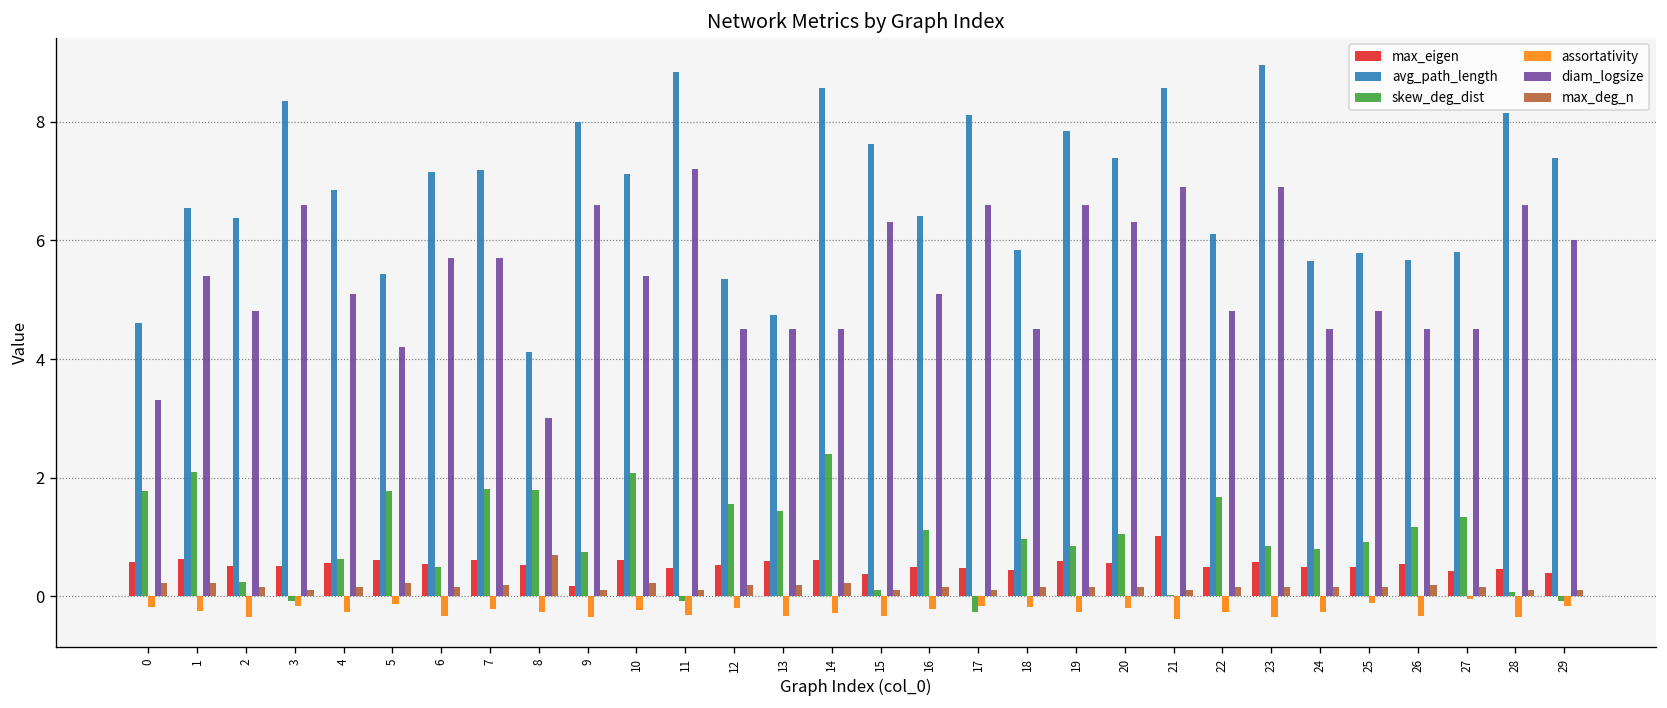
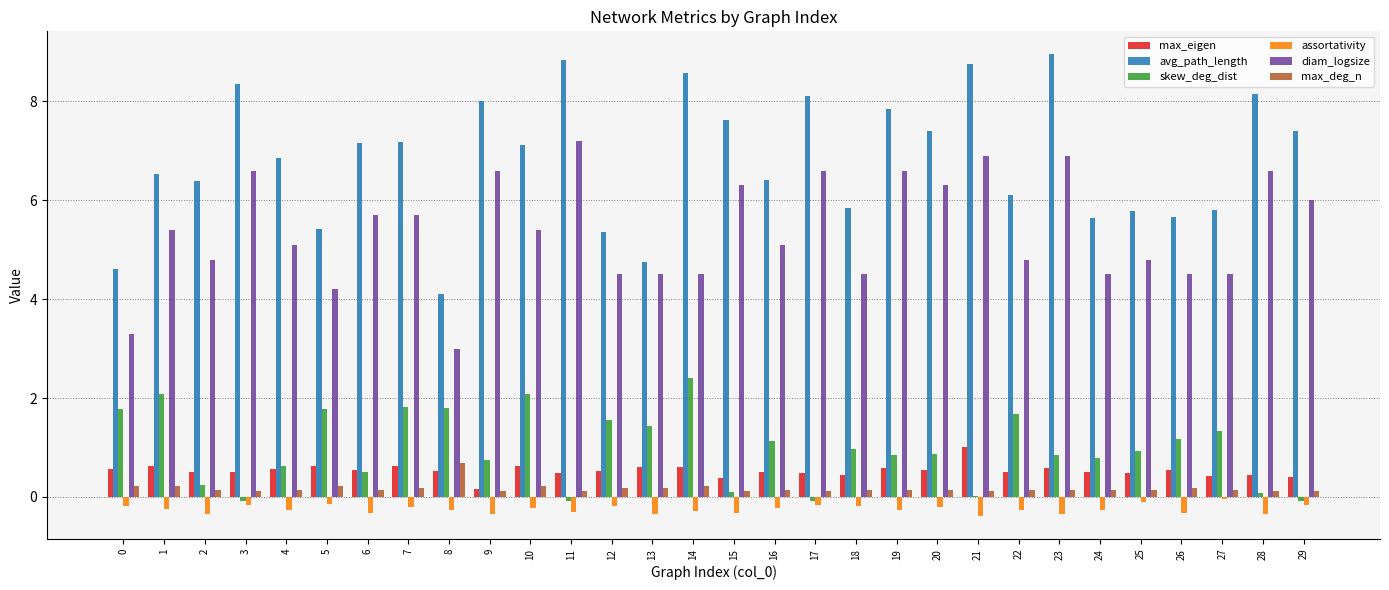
  {
    "max_eigen": {
      "0": 0.6,
      "1": 0.6,
      "2": 0.5,
      "3": 0.5,
      "4": 0.6,
      "5": 0.6,
      "6": 0.5,
      "7": 0.6,
      "8": 0.5,
      "9": 0.2,
      "10": 0.6,
      "11": 0.5,
      "12": 0.5,
      "13": 0.6,
      "14": 0.6,
      "15": 0.4,
      "16": 0.5,
      "17": 0.5,
      "18": 0.4,
      "19": 0.6,
      "20": 0.6,
      "21": 1.0,
      "22": 0.5,
      "23": 0.6,
      "24": 0.5,
      "25": 0.5,
      "26": 0.5,
      "27": 0.4,
      "28": 0.5,
      "29": 0.4
    },
    "avg_path_length": {
      "0": 4.6,
      "1": 6.5,
      "2": 6.4,
      "3": 8.3,
      "4": 6.9,
      "5": 5.4,
      "6": 7.2,
      "7": 7.2,
      "8": 4.1,
      "9": 8.0,
      "10": 7.1,
      "11": 8.8,
      "12": 5.3,
      "13": 4.8,
      "14": 8.6,
      "15": 7.6,
      "16": 6.4,
      "17": 8.1,
      "18": 5.8,
      "19": 7.8,
      "20": 7.4,
-     "21": 8.6,
+     "21": 8.8,
      "22": 6.1,
      "23": 9.0,
      "24": 5.7,
      "25": 5.8,
      "26": 5.7,
      "27": 5.8,
      "28": 8.1,
      "29": 7.4
    },
    "skew_deg_dist": {
      "0": 1.8,
      "1": 2.1,
      "2": 0.2,
      "3": -0.1,
      "4": 0.6,
      "5": 1.8,
      "6": 0.5,
      "7": 1.8,
      "8": 1.8,
      "9": 0.8,
      "10": 2.1,
      "11": -0.1,
      "12": 1.6,
      "13": 1.4,
      "14": 2.4,
      "15": 0.1,
      "16": 1.1,
-     "17": -0.3,
+     "17": -0.1,
      "18": 1.0,
      "19": 0.8,
-     "20": 1.0,
+     "20": 0.9,
      "22": 1.7,
      "23": 0.8,
      "24": 0.8,
      "25": 0.9,
      "26": 1.2,
      "27": 1.3,
      "28": 0.1,
      "29": -0.1
    },
    "assortativity": {
      "0": -0.2,
      "1": -0.3,
      "2": -0.3,
      "3": -0.2,
      "4": -0.3,
      "5": -0.1,
      "6": -0.3,
      "7": -0.2,
      "8": -0.3,
      "9": -0.3,
      "10": -0.2,
      "11": -0.3,
      "12": -0.2,
      "13": -0.3,
      "14": -0.3,
      "15": -0.3,
      "16": -0.2,
      "17": -0.2,
      "18": -0.2,
      "19": -0.3,
      "20": -0.2,
      "21": -0.4,
      "22": -0.3,
      "23": -0.3,
      "24": -0.3,
      "25": -0.1,
      "26": -0.3,
      "27": -0.1,
      "28": -0.3,
      "29": -0.2
    },
    "diam_logsize": {
      "0": 3.3,
      "1": 5.4,
      "2": 4.8,
      "3": 6.6,
      "4": 5.1,
      "5": 4.2,
      "6": 5.7,
      "7": 5.7,
      "8": 3.0,
      "9": 6.6,
      "10": 5.4,
      "11": 7.2,
      "12": 4.5,
      "13": 4.5,
      "14": 4.5,
      "15": 6.3,
      "16": 5.1,
      "17": 6.6,
      "18": 4.5,
      "19": 6.6,
      "20": 6.3,
      "21": 6.9,
      "22": 4.8,
      "23": 6.9,
      "24": 4.5,
      "25": 4.8,
      "26": 4.5,
      "27": 4.5,
      "28": 6.6,
      "29": 6.0
    },
    "max_deg_n": {
      "0": 0.2,
      "1": 0.2,
      "2": 0.1,
      "3": 0.1,
      "4": 0.1,
      "5": 0.2,
      "6": 0.1,
      "7": 0.2,
      "8": 0.7,
      "9": 0.1,
      "10": 0.2,
      "11": 0.1,
      "12": 0.2,
      "13": 0.2,
      "14": 0.2,
      "15": 0.1,
      "16": 0.1,
      "17": 0.1,
      "18": 0.1,
      "19": 0.1,
      "20": 0.1,
      "21": 0.1,
      "22": 0.1,
      "23": 0.1,
      "24": 0.1,
      "25": 0.1,
      "26": 0.2,
      "27": 0.1,
      "28": 0.1,
      "29": 0.1
    }
  }
